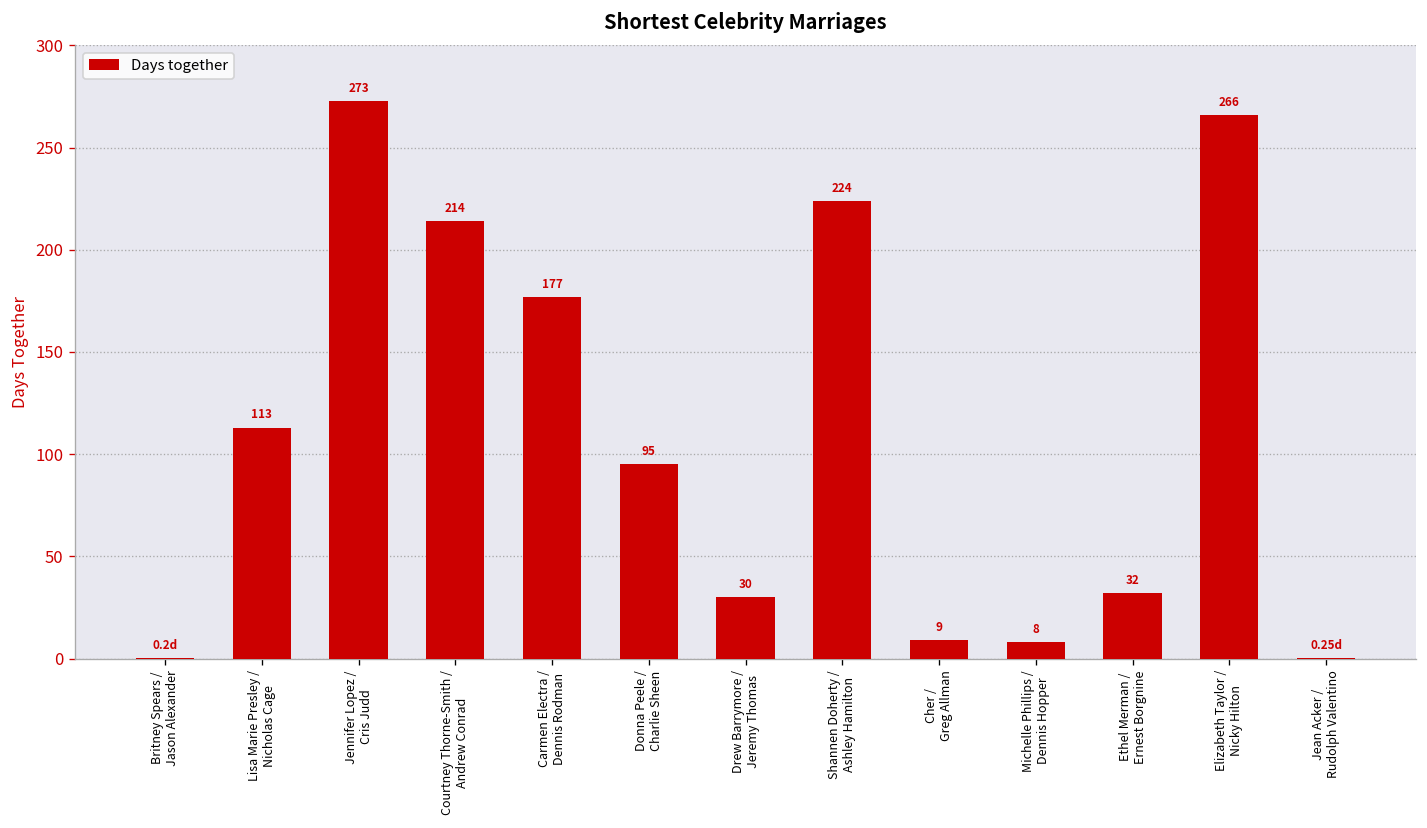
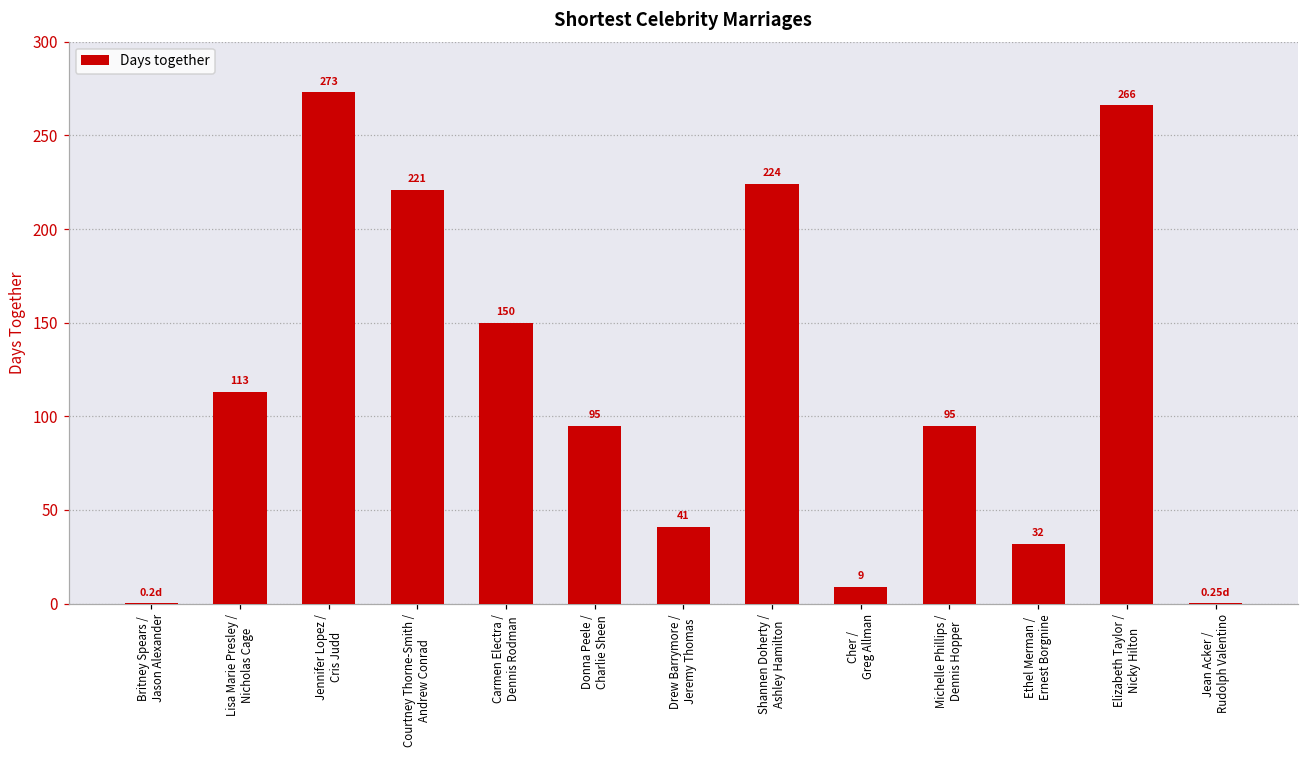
  {
    "Britney Spears / Jason Alexander": "0.2d",
    "Lisa Marie Presley / Nicholas Cage": "113",
    "Jennifer Lopez / Cris Judd": "273",
-   "Courtney Thorne-Smith / Andrew Conrad": "214",
-   "Carmen Electra / Dennis Rodman": "177",
+   "Courtney Thorne-Smith / Andrew Conrad": "221",
+   "Carmen Electra / Dennis Rodman": "150",
    "Donna Peele / Charlie Sheen": "95",
-   "Drew Barrymore / Jeremy Thomas": "30",
+   "Drew Barrymore / Jeremy Thomas": "41",
    "Shannen Doherty / Ashley Hamilton": "224",
    "Cher / Greg Allman": "9",
-   "Michelle Phillips / Dennis Hopper": "8",
+   "Michelle Phillips / Dennis Hopper": "95",
    "Ethel Merman / Ernest Borgnine": "32",
    "Elizabeth Taylor / Nicky Hilton": "266",
    "Jean Acker / Rudolph Valentino": "0.25d"
  }
